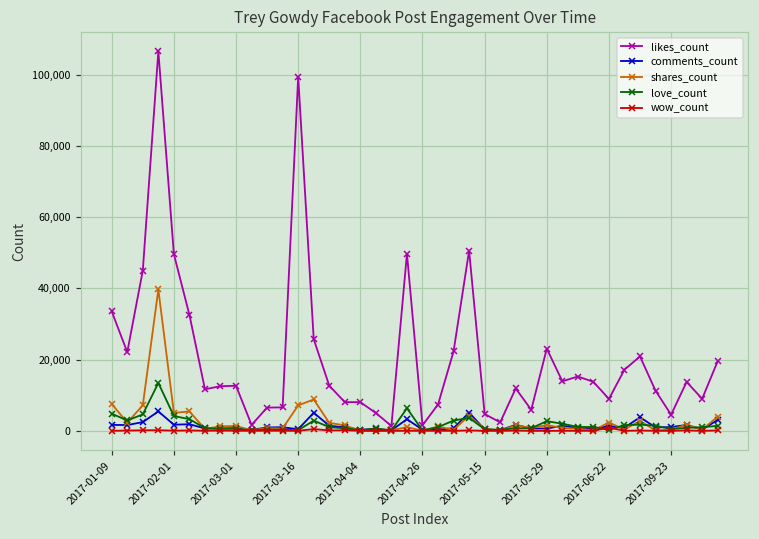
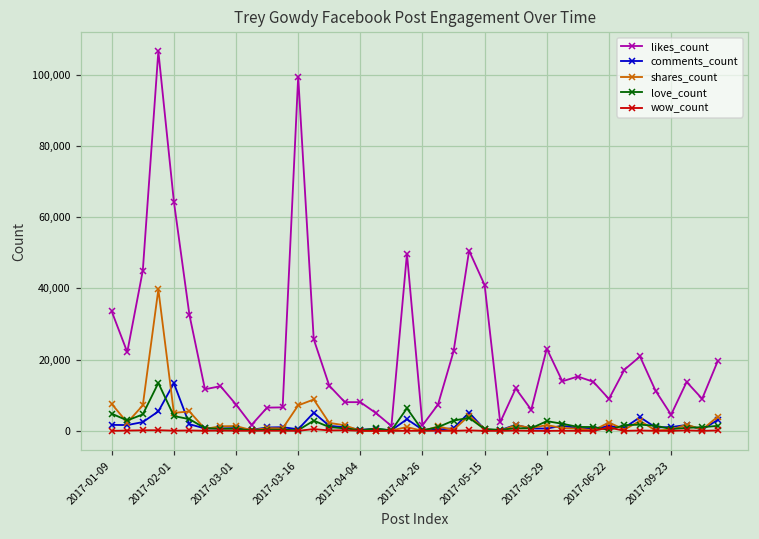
  {
    "likes_count": {
      "2017-01-09": "34,000",
-     "2017-02-01": "50,000",
-     "2017-03-01": "13,000",
+     "2017-02-01": "64,000",
+     "2017-03-01": "7,000",
      "2017-03-16": "99,000",
      "2017-04-04": "8,000",
      "2017-04-26": "2,000",
-     "2017-05-15": "5,000",
+     "2017-05-15": "41,000",
      "2017-05-29": "23,000",
      "2017-06-22": "9,000",
      "2017-09-23": "5,000"
    },
    "comments_count": {
      "2017-01-09": "2,000",
-     "2017-02-01": "2,000"
+     "2017-02-01": "13,000"
    },
    "shares_count": {
      "2017-01-09": "8,000",
      "2017-02-01": "5,000",
      "2017-03-16": "7,000",
      "2017-05-29": "2,000",
      "2017-06-22": "2,000"
    },
    "love_count": {
      "2017-01-09": "5,000",
      "2017-02-01": "4,000",
      "2017-05-29": "3,000"
    },
    "wow_count": {
      "2017-01-09": "0",
      "2017-02-01": "0"
    }
  }
